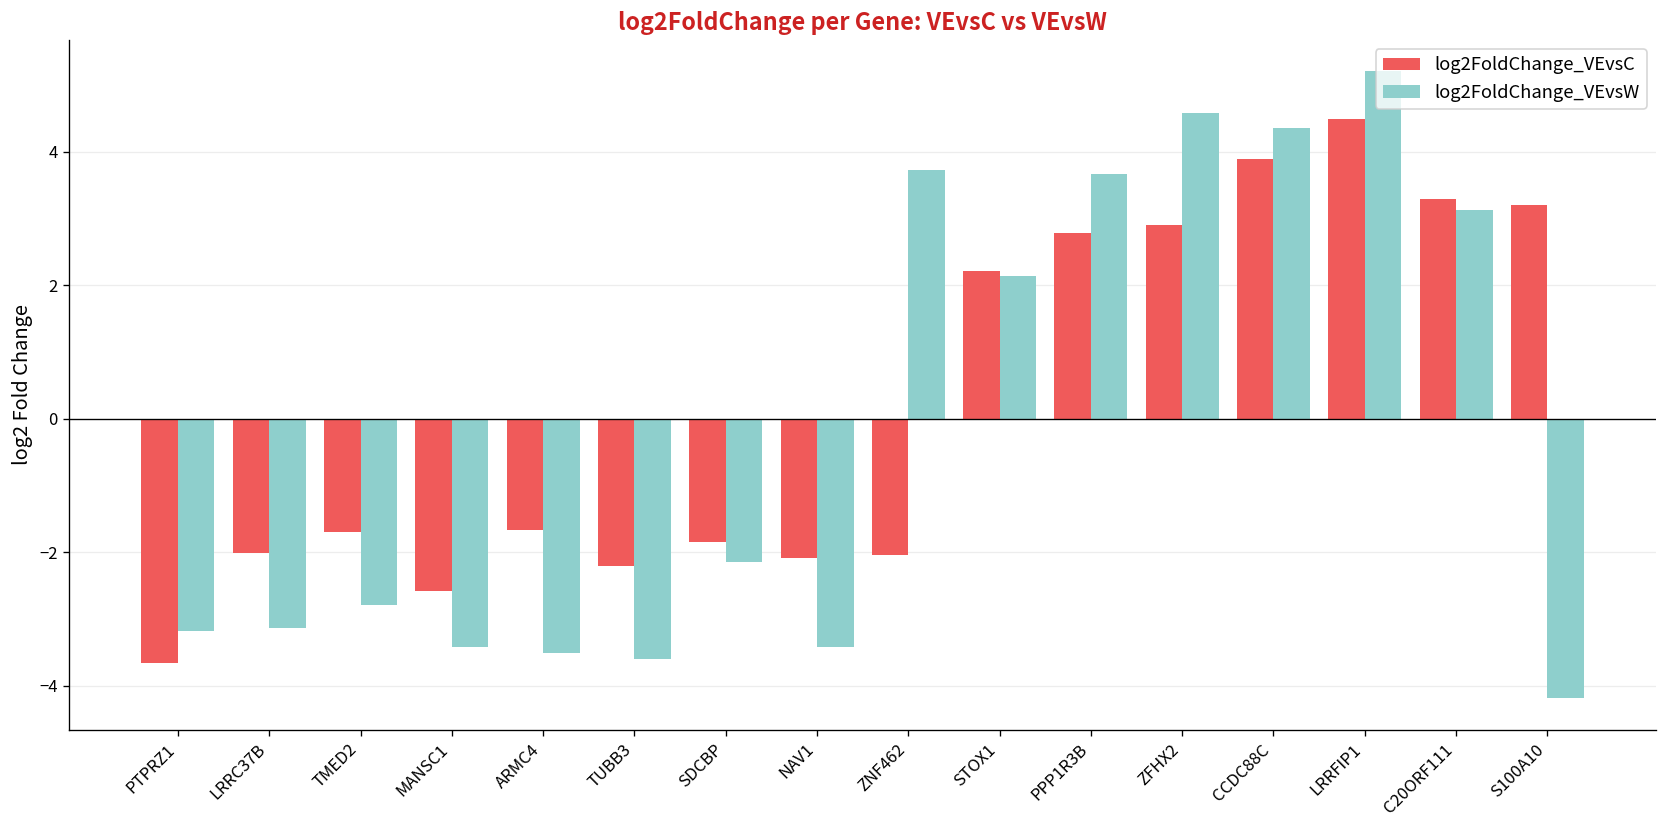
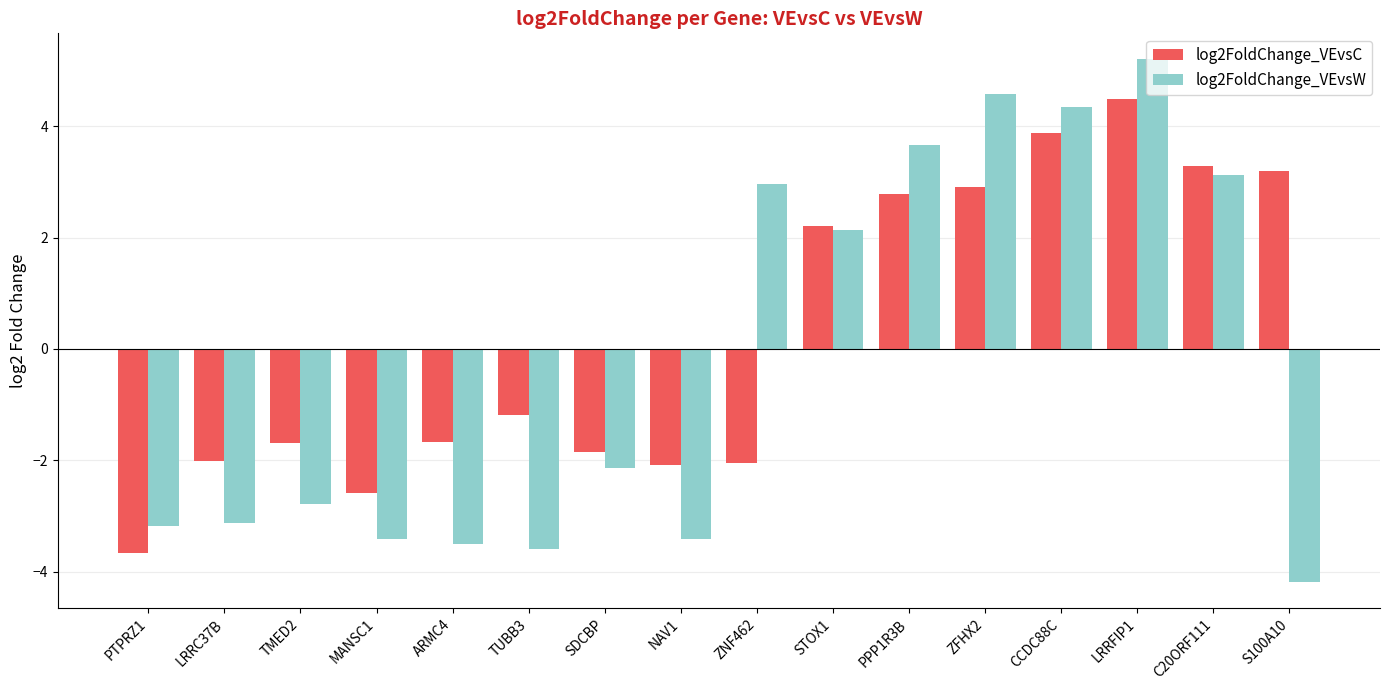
  {
    "log2FoldChange_VEvsC": {
      "PTPRZ1": -3.7,
      "LRRC37B": -2.0,
      "TMED2": -1.7,
      "MANSC1": -2.6,
      "ARMC4": -1.7,
-     "TUBB3": -2.2,
+     "TUBB3": -1.2,
      "SDCBP": -1.9,
      "NAV1": -2.1,
      "ZNF462": -2.0,
      "STOX1": 2.2,
      "PPP1R3B": 2.8,
      "ZFHX2": 2.9,
      "CCDC88C": 3.9,
      "LRRFIP1": 4.5,
      "C20ORF111": 3.3,
      "S100A10": 3.2
    },
    "log2FoldChange_VEvsW": {
      "PTPRZ1": -3.2,
      "LRRC37B": -3.1,
      "TMED2": -2.8,
      "MANSC1": -3.4,
      "ARMC4": -3.5,
      "TUBB3": -3.6,
      "SDCBP": -2.1,
      "NAV1": -3.4,
-     "ZNF462": 3.7,
+     "ZNF462": 3.0,
      "STOX1": 2.1,
      "PPP1R3B": 3.7,
      "ZFHX2": 4.6,
      "CCDC88C": 4.4,
      "C20ORF111": 3.1,
      "S100A10": -4.2
    }
  }
